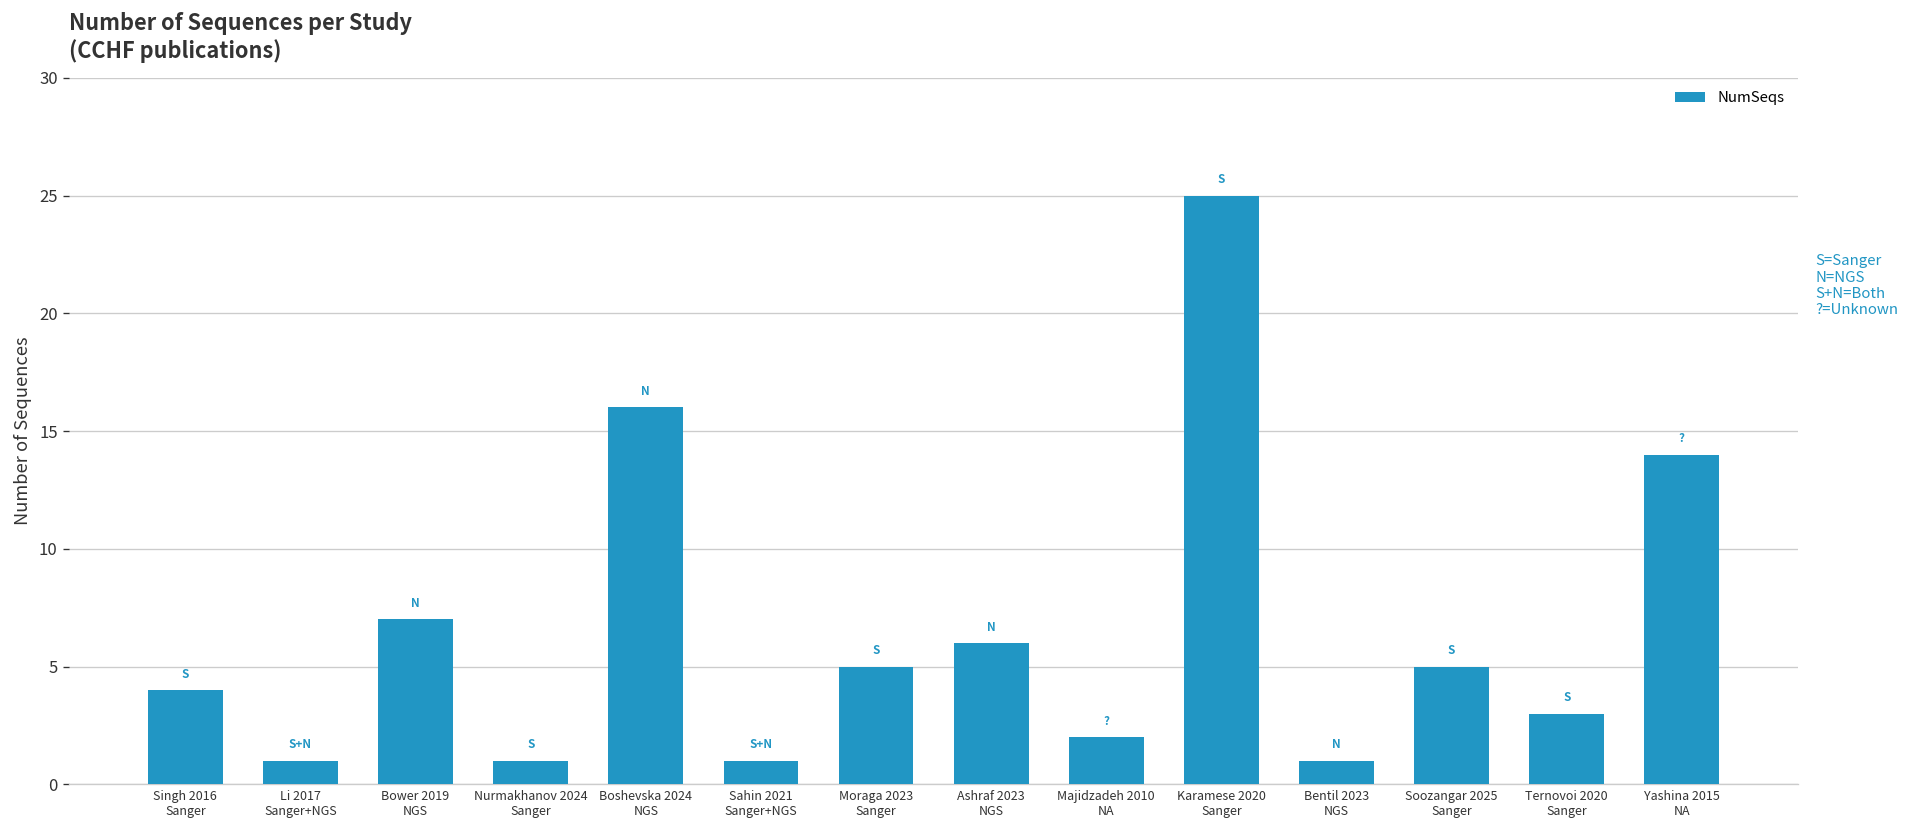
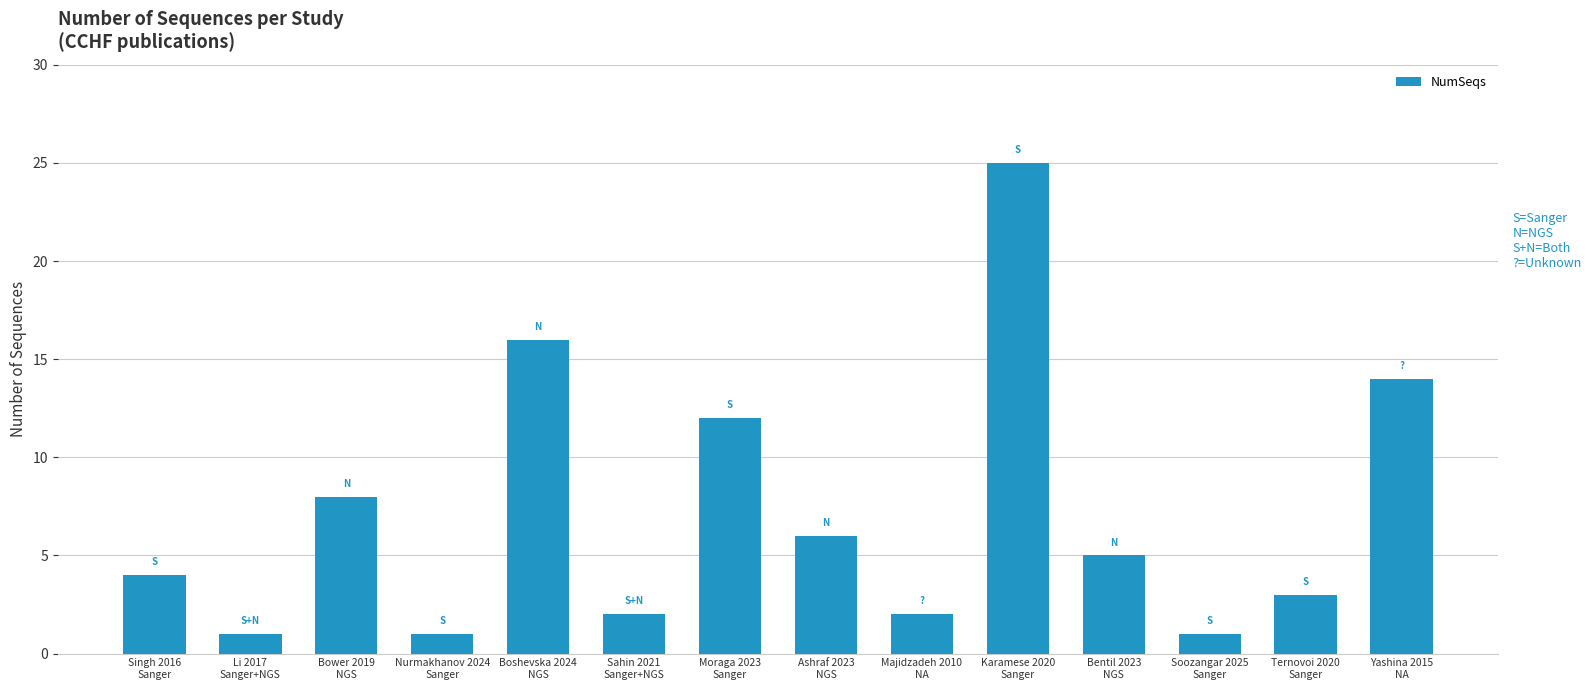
  {
    "Singh 2016 Sanger": 4,
    "Li 2017 Sanger+NGS": 1,
-   "Bower 2019 NGS": 7,
+   "Bower 2019 NGS": 8,
    "Nurmakhanov 2024 Sanger": 1,
    "Boshevska 2024 NGS": 16,
-   "Sahin 2021 Sanger+NGS": 1,
-   "Moraga 2023 Sanger": 5,
+   "Sahin 2021 Sanger+NGS": 2,
+   "Moraga 2023 Sanger": 12,
    "Ashraf 2023 NGS": 6,
    "Majidzadeh 2010 NA": 2,
    "Karamese 2020 Sanger": 25,
-   "Bentil 2023 NGS": 1,
-   "Soozangar 2025 Sanger": 5,
+   "Bentil 2023 NGS": 5,
+   "Soozangar 2025 Sanger": 1,
    "Ternovoi 2020 Sanger": 3,
    "Yashina 2015 NA": 14
  }
